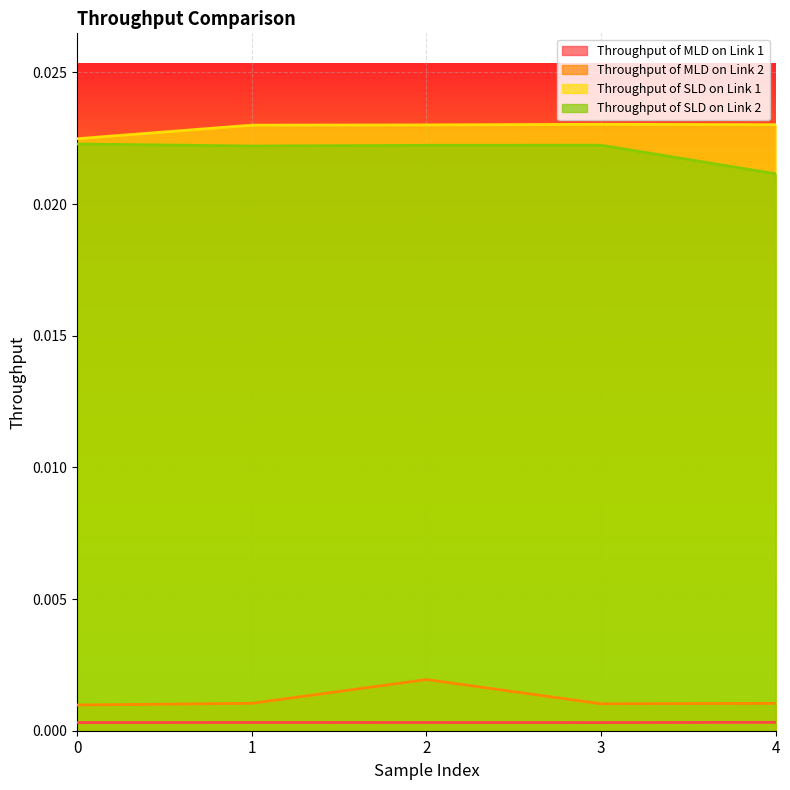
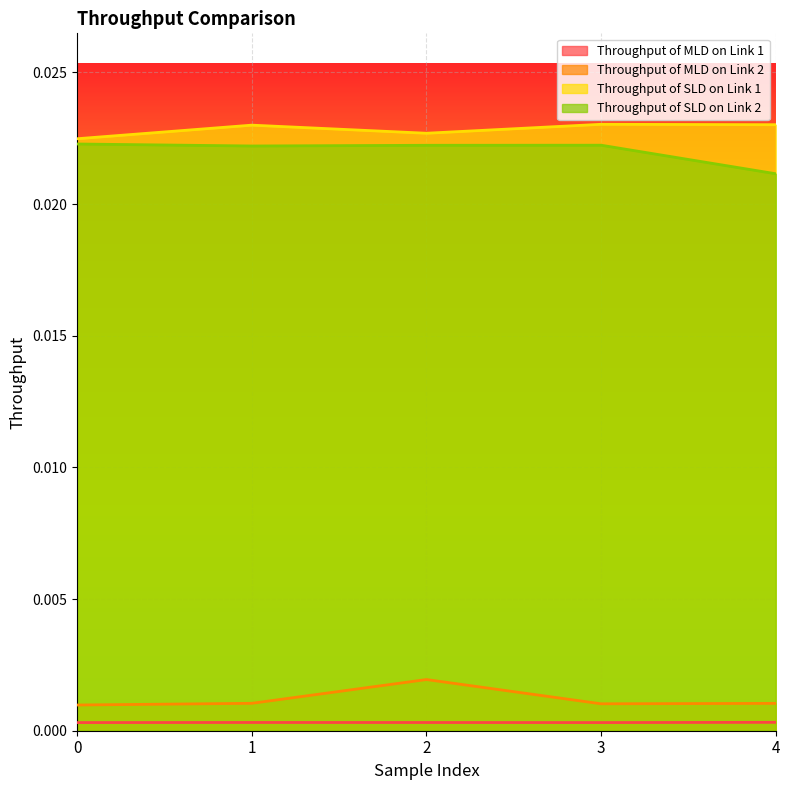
  {
    "Throughput of MLD on Link 1": {
      "0": 0.0003,
      "1": 0.0003,
      "2": 0.0003,
      "3": 0.0003,
      "4": 0.0003
    },
    "Throughput of MLD on Link 2": {
      "0": 0.0010,
      "1": 0.0010,
      "2": 0.0019,
      "3": 0.0010,
      "4": 0.0010
    },
    "Throughput of SLD on Link 1": {
      "0": 0.0225,
      "1": 0.0230,
-     "2": 0.0230,
+     "2": 0.0227,
      "3": 0.0230,
      "4": 0.0230
    },
    "Throughput of SLD on Link 2": {
      "0": 0.0223,
      "1": 0.0222,
      "2": 0.0222,
      "3": 0.0222,
      "4": 0.0212
    }
  }
